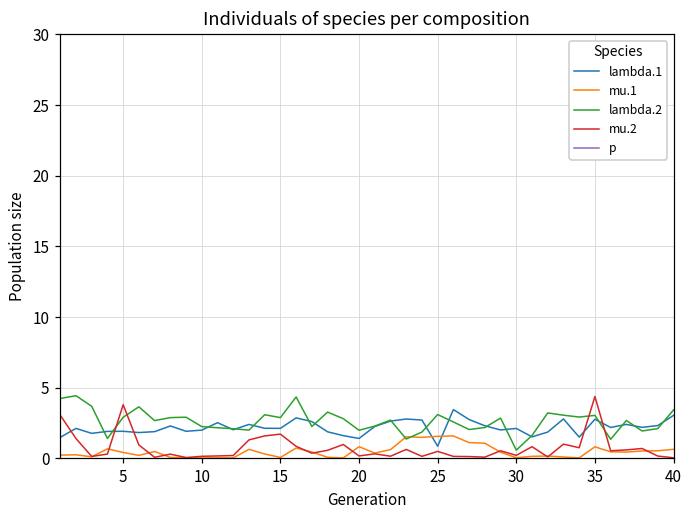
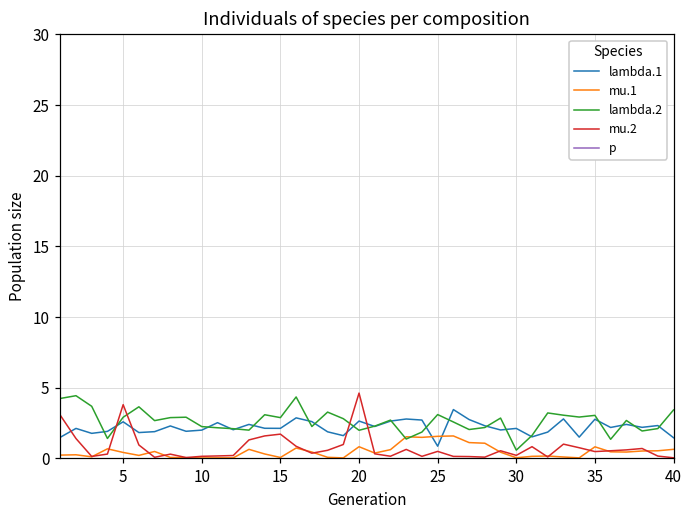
  {
    "lambda.1": {
-     "5": 1.9,
+     "5": 2.6,
      "10": 2.0,
      "15": 2.1,
-     "20": 1.4,
+     "20": 2.6,
      "25": 0.9,
      "30": 2.1,
      "35": 2.8,
-     "40": 3.0
+     "40": 1.5
    },
    "mu.1": {
      "5": 0.4,
      "15": 0.1,
      "20": 0.8,
      "25": 1.6,
      "35": 0.8,
      "40": 0.6
    },
    "lambda.2": {
      "5": 2.9,
      "10": 2.2,
      "15": 2.9,
      "20": 2.0,
      "25": 3.1,
      "30": 0.6,
      "35": 3.0,
      "40": 3.4
    },
    "mu.2": {
      "5": 3.8,
      "15": 1.7,
-     "20": 0.2,
+     "20": 4.6,
      "25": 0.5,
-     "35": 4.4,
+     "35": 0.5,
      "40": 0.0
    }
  }
